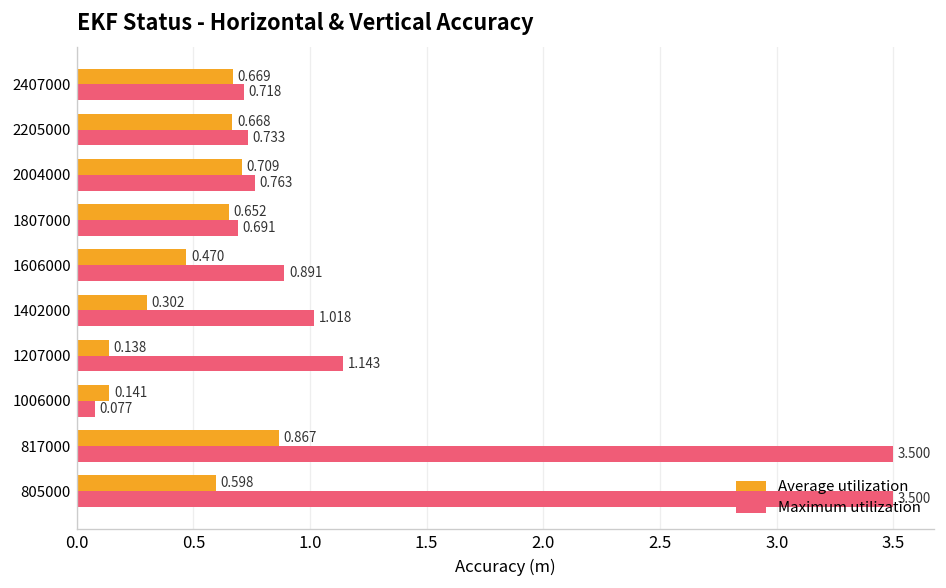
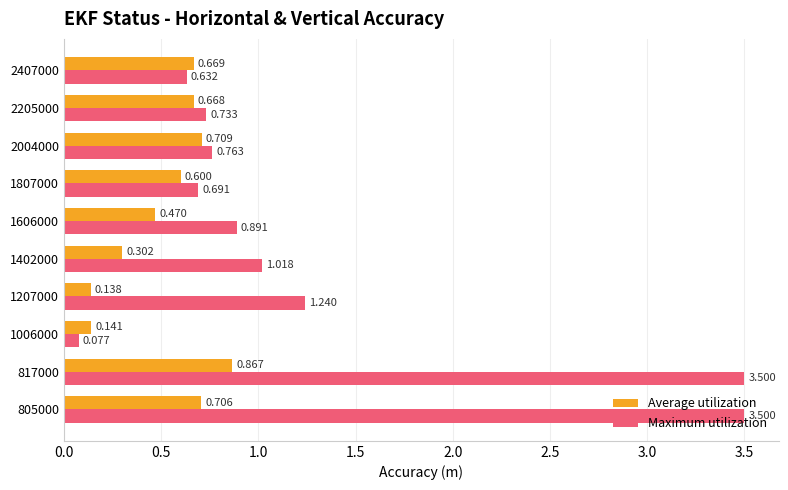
  {
    "Average utilization": {
      "2407000": 0.669,
      "2205000": 0.668,
      "2004000": 0.709,
-     "1807000": 0.652,
+     "1807000": 0.600,
      "1606000": 0.470,
      "1402000": 0.302,
      "1207000": 0.138,
      "1006000": 0.141,
      "817000": 0.867,
-     "805000": 0.598
+     "805000": 0.706
    },
    "Maximum utilization": {
-     "2407000": 0.718,
+     "2407000": 0.632,
      "2205000": 0.733,
      "2004000": 0.763,
      "1807000": 0.691,
      "1606000": 0.891,
      "1402000": 1.018,
-     "1207000": 1.143,
+     "1207000": 1.240,
      "1006000": 0.077,
      "817000": 3.500,
      "805000": 3.500
    }
  }
